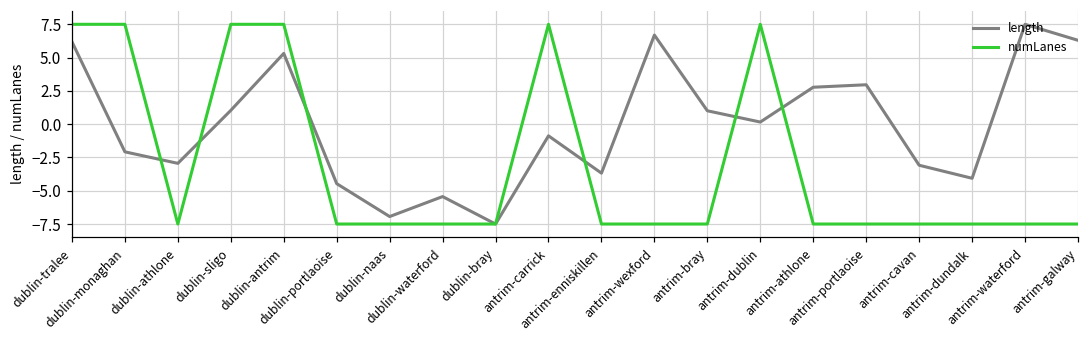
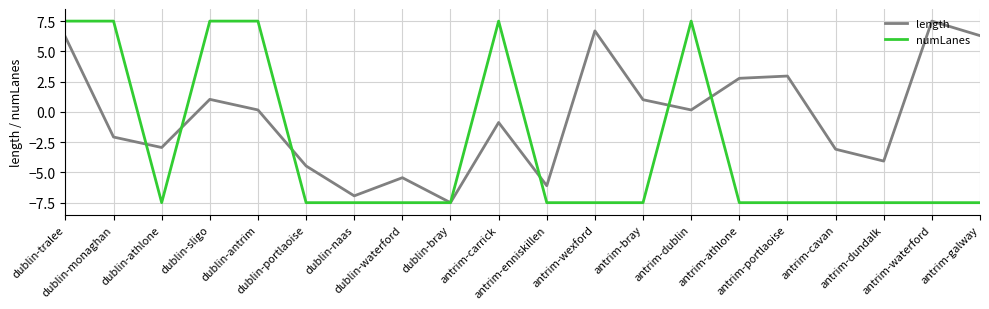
  {
    "length": {
      "dublin-tralee": 6.2,
      "dublin-monaghan": -2.1,
      "dublin-athlone": -2.9,
      "dublin-sligo": 1.0,
-     "dublin-antrim": 5.3,
+     "dublin-antrim": 0.2,
      "dublin-portlaoise": -4.5,
      "dublin-naas": -6.9,
      "dublin-waterford": -5.4,
      "antrim-carrick": -0.9,
-     "antrim-enniskillen": -3.7,
+     "antrim-enniskillen": -6.1,
      "antrim-wexford": 6.7,
      "antrim-bray": 1.0,
      "antrim-dublin": 0.2,
      "antrim-athlone": 2.8,
      "antrim-portlaoise": 3.0,
      "antrim-cavan": -3.1,
      "antrim-dundalk": -4.1,
      "antrim-waterford": 7.5,
      "antrim-galway": 6.3
    },
    "numLanes": {
      "dublin-tralee": 7.5,
      "dublin-monaghan": 7.5,
      "dublin-athlone": -7.5,
      "dublin-sligo": 7.5,
      "dublin-antrim": 7.5,
      "dublin-portlaoise": -7.5,
      "dublin-naas": -7.5,
      "dublin-waterford": -7.5,
      "antrim-carrick": 7.5,
      "antrim-enniskillen": -7.5,
      "antrim-wexford": -7.5,
      "antrim-bray": -7.5,
      "antrim-dublin": 7.5,
      "antrim-athlone": -7.5,
      "antrim-portlaoise": -7.5,
      "antrim-cavan": -7.5,
      "antrim-dundalk": -7.5,
      "antrim-waterford": -7.5,
      "antrim-galway": -7.5
    }
  }
